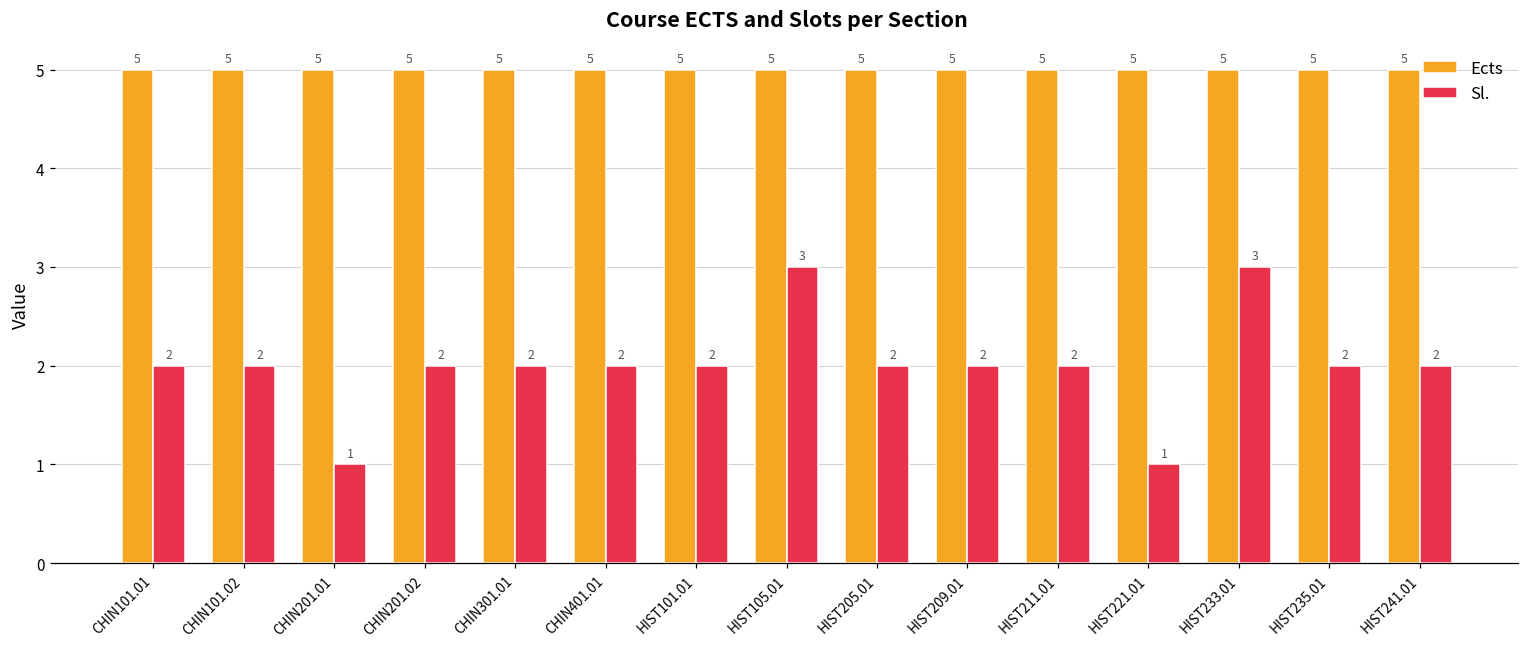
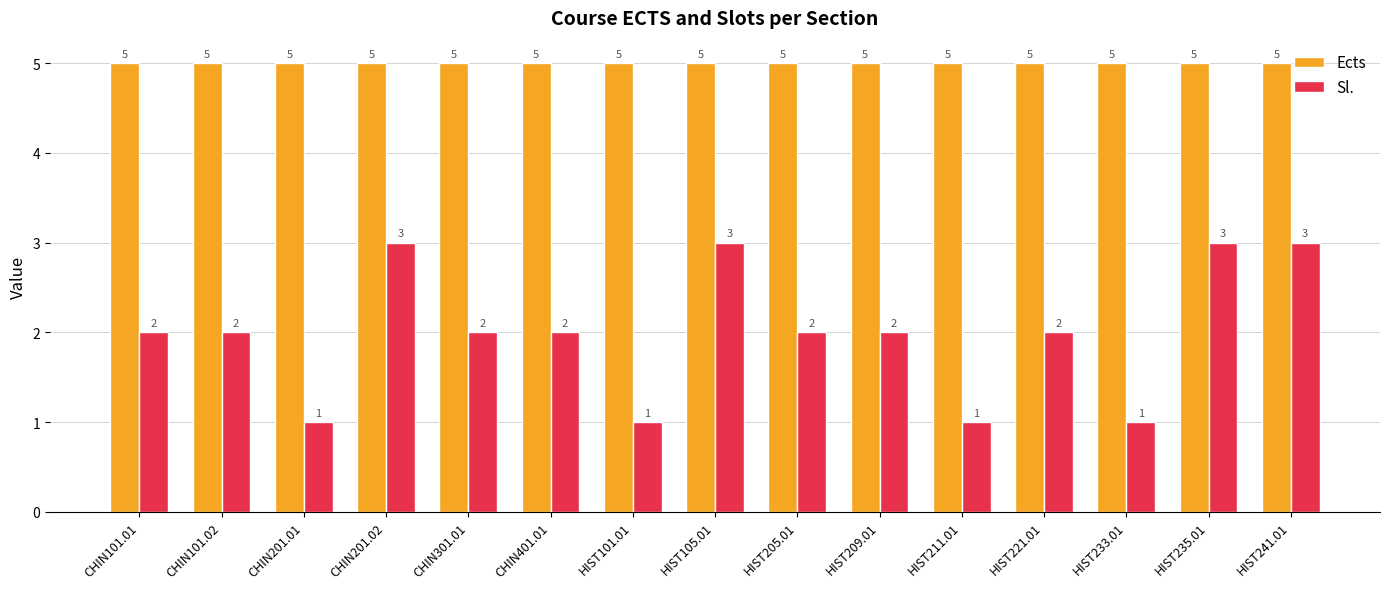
  {
    "Ects": {
      "CHIN101.01": 5,
      "CHIN101.02": 5,
      "CHIN201.01": 5,
      "CHIN201.02": 5,
      "CHIN301.01": 5,
      "CHIN401.01": 5,
      "HIST101.01": 5,
      "HIST105.01": 5,
      "HIST205.01": 5,
      "HIST209.01": 5,
      "HIST211.01": 5,
      "HIST221.01": 5,
      "HIST233.01": 5,
      "HIST235.01": 5,
      "HIST241.01": 5
    },
    "Sl.": {
      "CHIN101.01": 2,
      "CHIN101.02": 2,
      "CHIN201.01": 1,
-     "CHIN201.02": 2,
+     "CHIN201.02": 3,
      "CHIN301.01": 2,
      "CHIN401.01": 2,
-     "HIST101.01": 2,
+     "HIST101.01": 1,
      "HIST105.01": 3,
      "HIST205.01": 2,
      "HIST209.01": 2,
-     "HIST211.01": 2,
-     "HIST221.01": 1,
-     "HIST233.01": 3,
-     "HIST235.01": 2,
-     "HIST241.01": 2
+     "HIST211.01": 1,
+     "HIST221.01": 2,
+     "HIST233.01": 1,
+     "HIST235.01": 3,
+     "HIST241.01": 3
    }
  }
